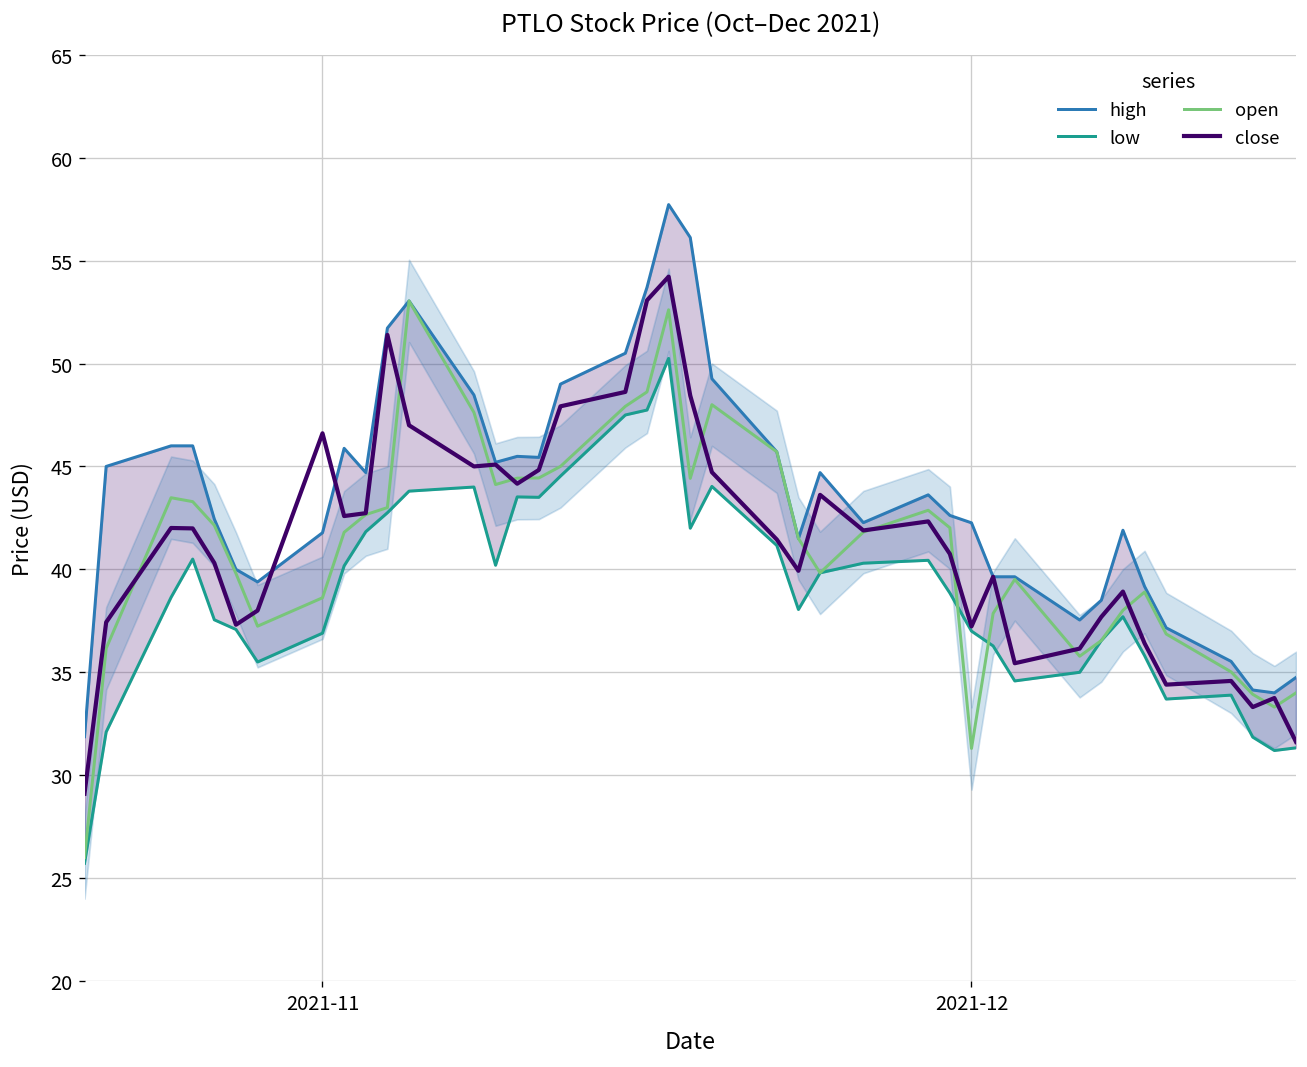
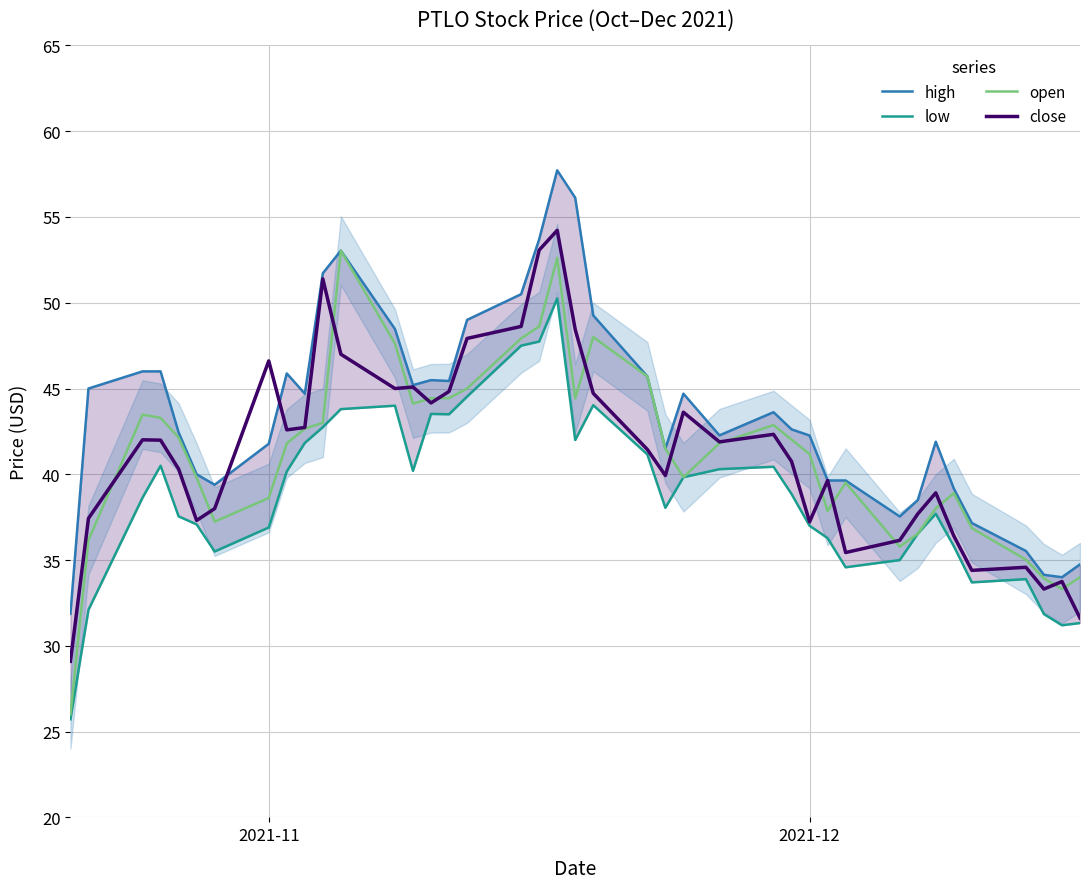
  {
    "open": {
      "2021-11": 38.6,
-     "2021-12": 31.3
+     "2021-12": 41.2
    },
    "close": {
      "2021-11": 46.6,
      "2021-12": 37.2
    }
  }
